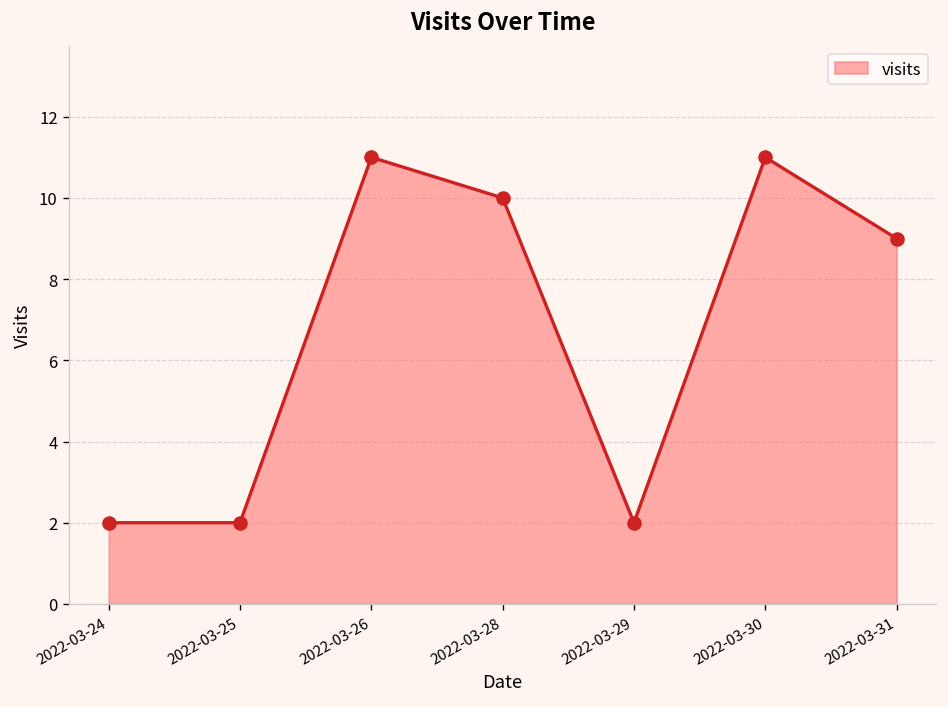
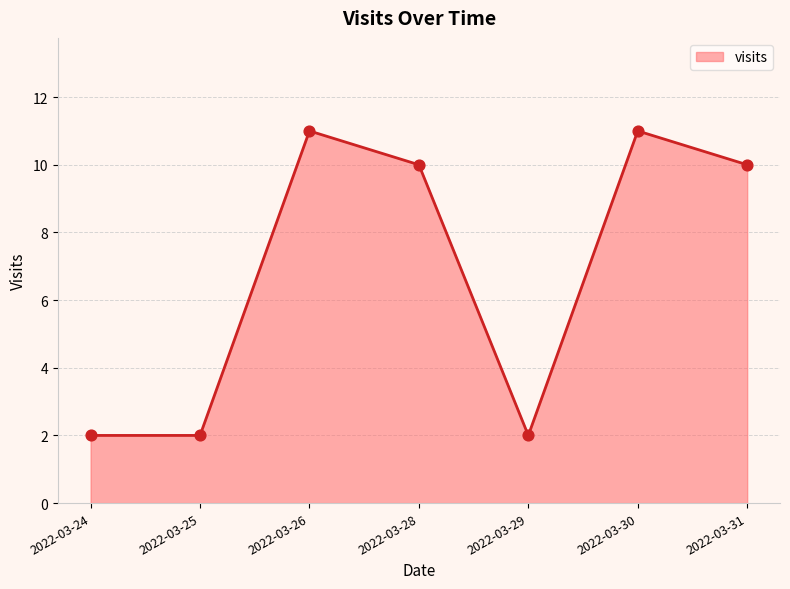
  {
    "2022-03-24": 2,
    "2022-03-25": 2,
    "2022-03-26": 11,
    "2022-03-28": 10,
    "2022-03-29": 2,
    "2022-03-30": 11,
-   "2022-03-31": 9
+   "2022-03-31": 10
  }
